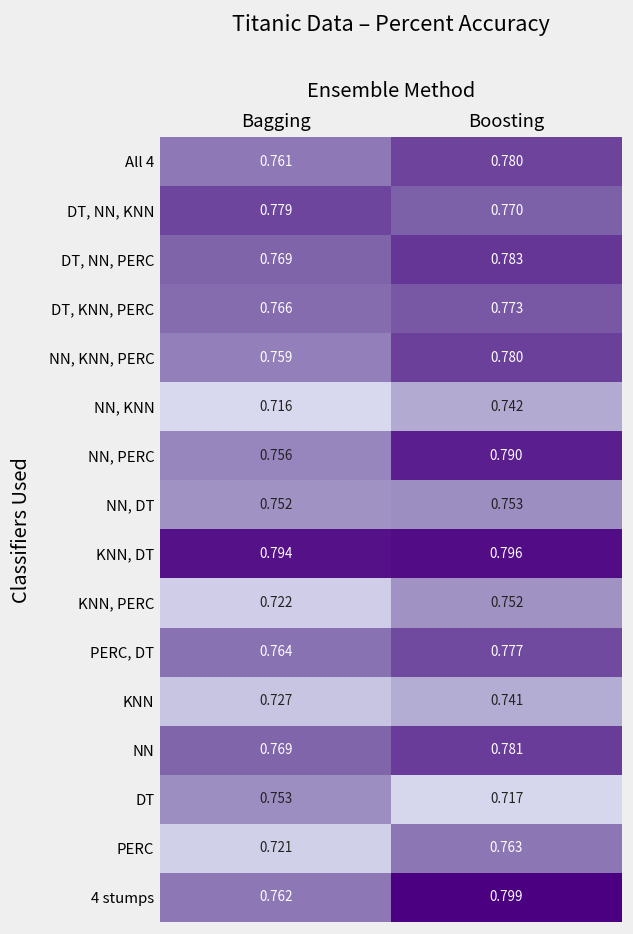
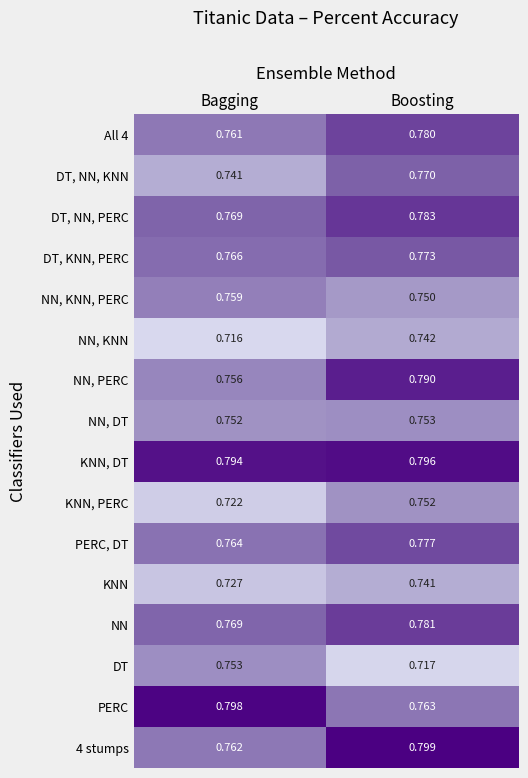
  {
    "All 4": {
      "Bagging": 0.761,
      "Boosting": 0.780
    },
    "DT, NN, KNN": {
-     "Bagging": 0.779,
+     "Bagging": 0.741,
      "Boosting": 0.770
    },
    "DT, NN, PERC": {
      "Bagging": 0.769,
      "Boosting": 0.783
    },
    "DT, KNN, PERC": {
      "Bagging": 0.766,
      "Boosting": 0.773
    },
    "NN, KNN, PERC": {
      "Bagging": 0.759,
-     "Boosting": 0.780
+     "Boosting": 0.750
    },
    "NN, KNN": {
      "Bagging": 0.716,
      "Boosting": 0.742
    },
    "NN, PERC": {
      "Bagging": 0.756,
      "Boosting": 0.790
    },
    "NN, DT": {
      "Bagging": 0.752,
      "Boosting": 0.753
    },
    "KNN, DT": {
      "Bagging": 0.794,
      "Boosting": 0.796
    },
    "KNN, PERC": {
      "Bagging": 0.722,
      "Boosting": 0.752
    },
    "PERC, DT": {
      "Bagging": 0.764,
      "Boosting": 0.777
    },
    "KNN": {
      "Bagging": 0.727,
      "Boosting": 0.741
    },
    "NN": {
      "Bagging": 0.769,
      "Boosting": 0.781
    },
    "DT": {
      "Bagging": 0.753,
      "Boosting": 0.717
    },
    "PERC": {
-     "Bagging": 0.721,
+     "Bagging": 0.798,
      "Boosting": 0.763
    },
    "4 stumps": {
      "Bagging": 0.762,
      "Boosting": 0.799
    }
  }
